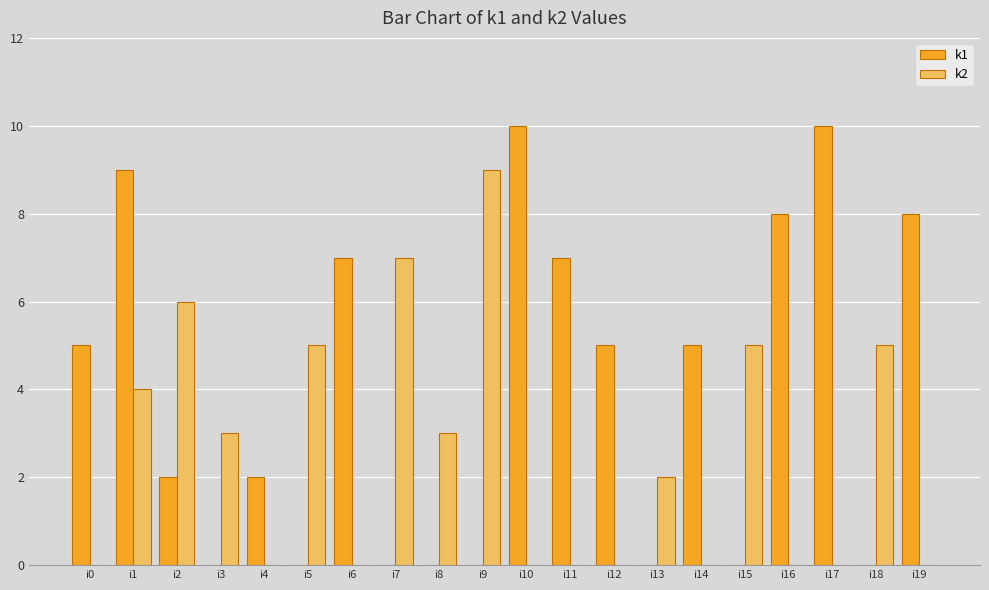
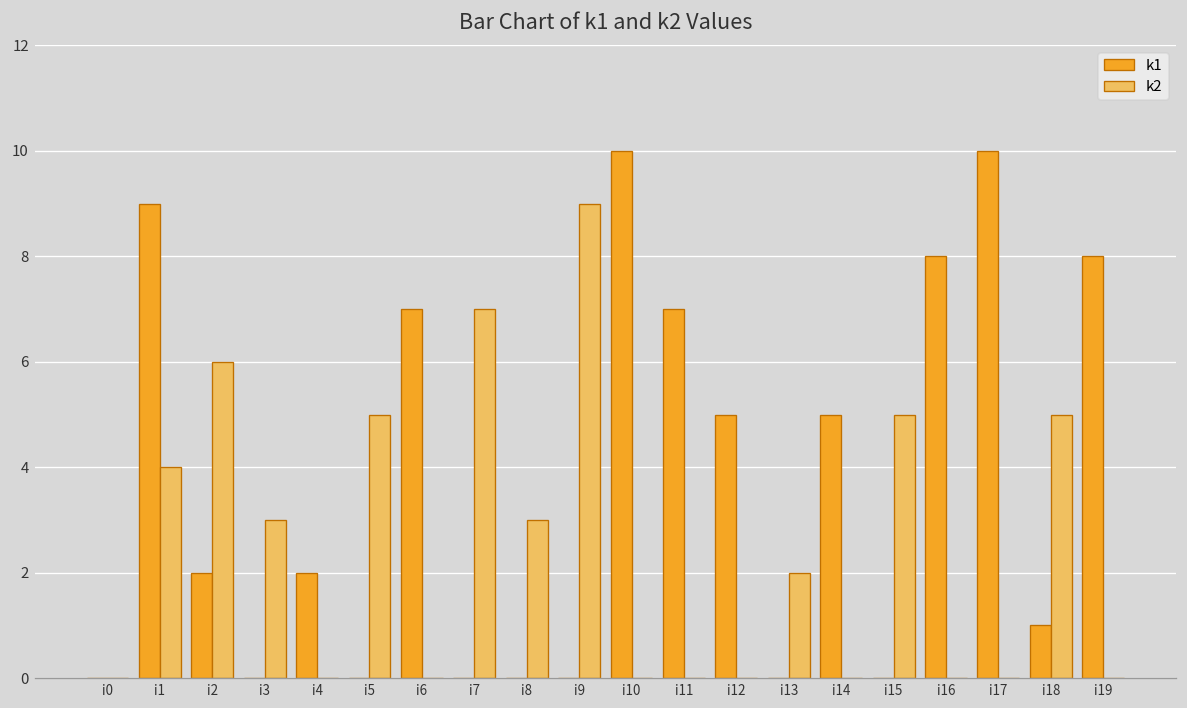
  {
    "k1": {
-     "i0": 5,
+     "i0": 0,
      "i1": 9,
      "i2": 2,
      "i3": 0,
      "i4": 2,
      "i5": 0,
      "i6": 7,
      "i7": 0,
      "i8": 0,
      "i9": 0,
      "i10": 10,
      "i11": 7,
      "i12": 5,
      "i13": 0,
      "i14": 5,
      "i15": 0,
      "i16": 8,
      "i17": 10,
-     "i18": 0,
+     "i18": 1,
      "i19": 8
    },
    "k2": {
      "i0": 0,
      "i1": 4,
      "i2": 6,
      "i3": 3,
      "i4": 0,
      "i5": 5,
      "i6": 0,
      "i7": 7,
      "i8": 3,
      "i9": 9,
      "i10": 0,
      "i11": 0,
      "i12": 0,
      "i13": 2,
      "i14": 0,
      "i15": 5,
      "i16": 0,
      "i17": 0,
      "i18": 5,
      "i19": 0
    }
  }
